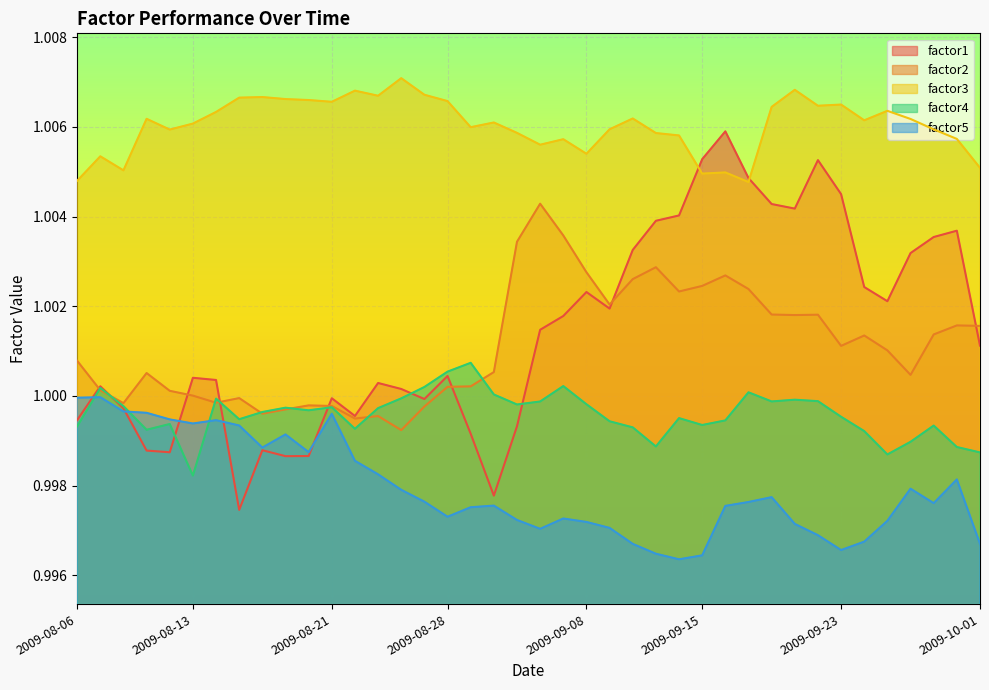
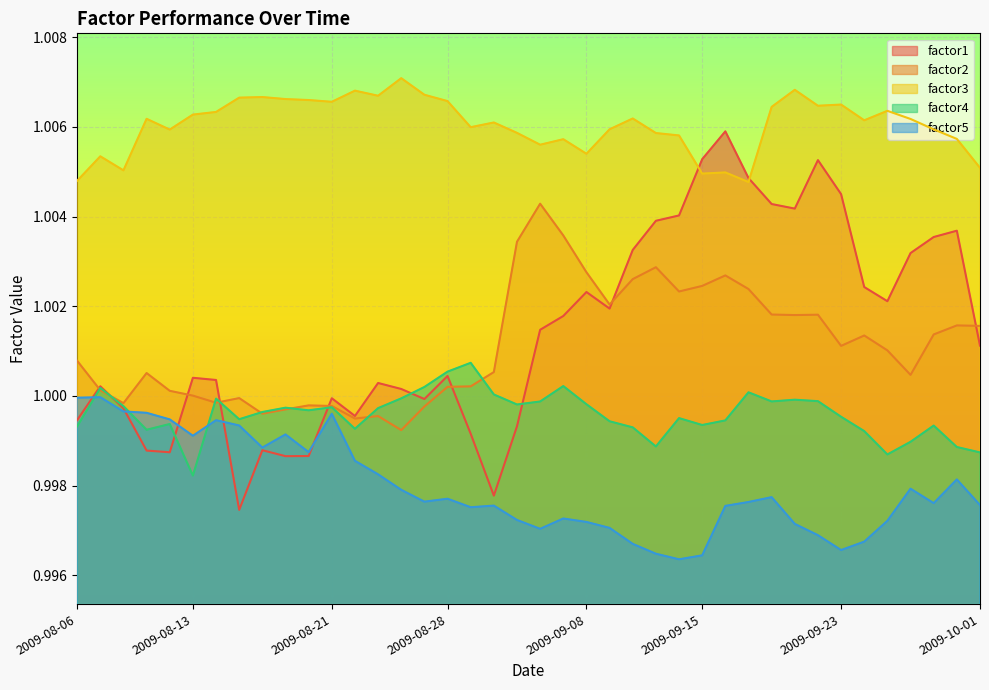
  {
    "factor3": {
      "2009-08-06": 1.0048,
-     "2009-08-13": 1.0061,
+     "2009-08-13": 1.0063,
      "2009-08-21": 1.0066,
      "2009-08-28": 1.0066,
      "2009-09-08": 1.0054,
      "2009-09-15": 1.0050,
      "2009-09-23": 1.0065,
      "2009-10-01": 1.0051
    },
    "factor4": {
      "2009-08-06": 0.9993,
      "2009-08-13": 0.9982,
      "2009-08-28": 1.0005,
      "2009-09-08": 0.9998,
      "2009-09-15": 0.9994,
      "2009-09-23": 0.9995,
      "2009-10-01": 0.9987
    },
    "factor5": {
      "2009-08-06": 1.0000,
-     "2009-08-13": 0.9994,
+     "2009-08-13": 0.9991,
      "2009-08-21": 0.9996,
-     "2009-08-28": 0.9973,
+     "2009-08-28": 0.9977,
      "2009-09-08": 0.9972,
      "2009-09-15": 0.9964,
      "2009-09-23": 0.9966,
-     "2009-10-01": 0.9967
+     "2009-10-01": 0.9976
    }
  }
